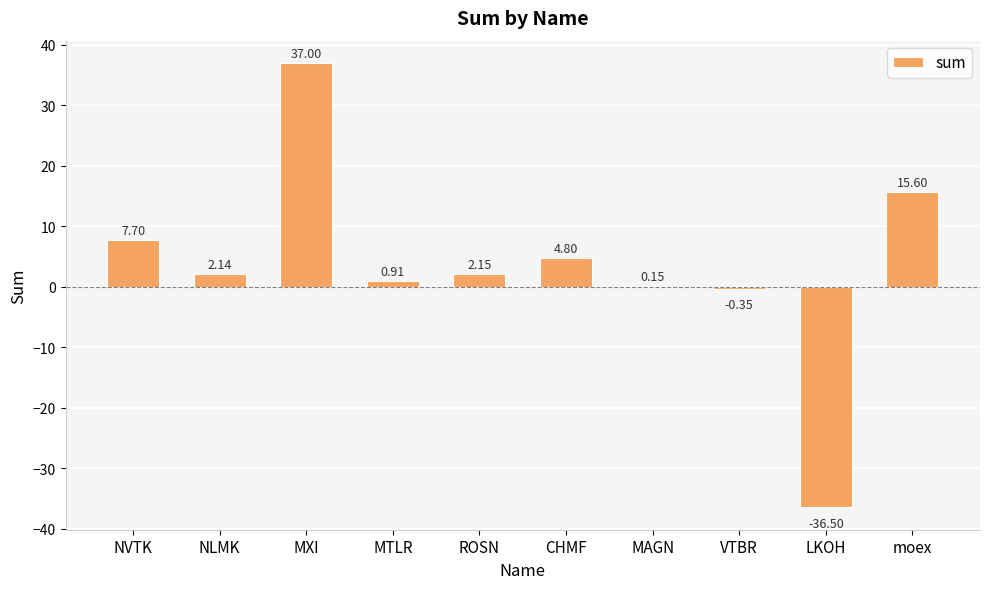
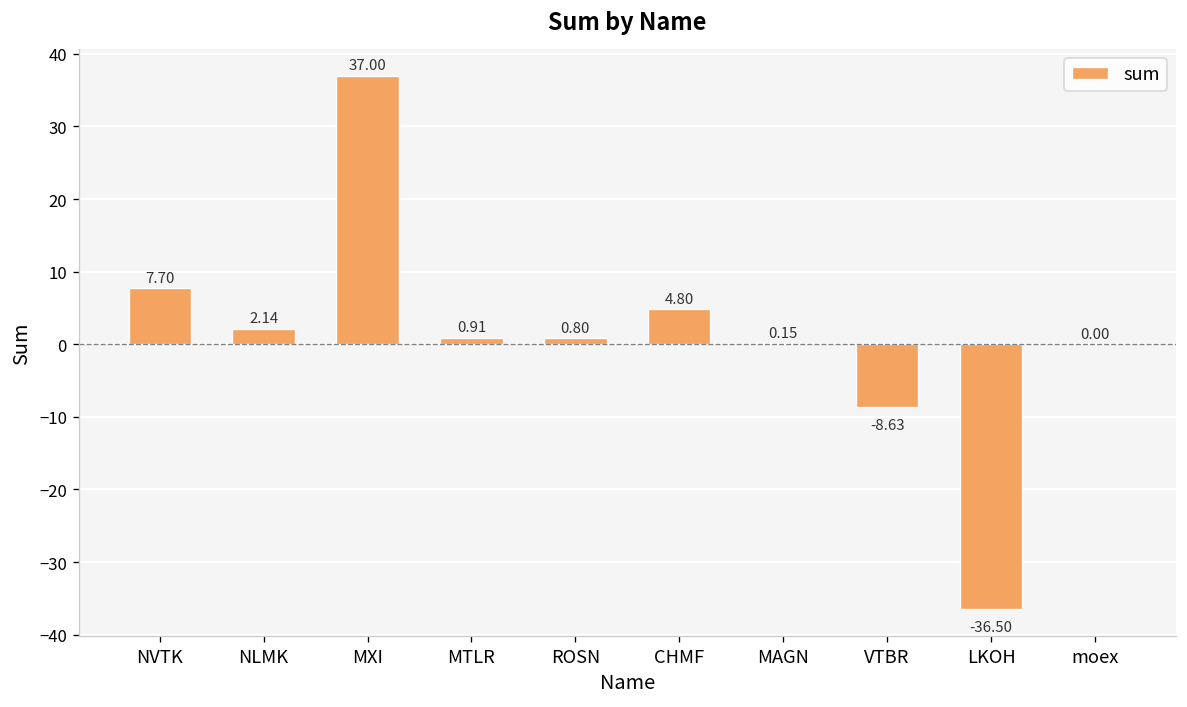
  {
    "NVTK": 7.70,
    "NLMK": 2.14,
    "MXI": 37.00,
    "MTLR": 0.91,
-   "ROSN": 2.15,
+   "ROSN": 0.80,
    "CHMF": 4.80,
    "MAGN": 0.15,
-   "VTBR": -0.35,
+   "VTBR": -8.63,
    "LKOH": -36.50,
-   "moex": 15.60
+   "moex": 0.00
  }
